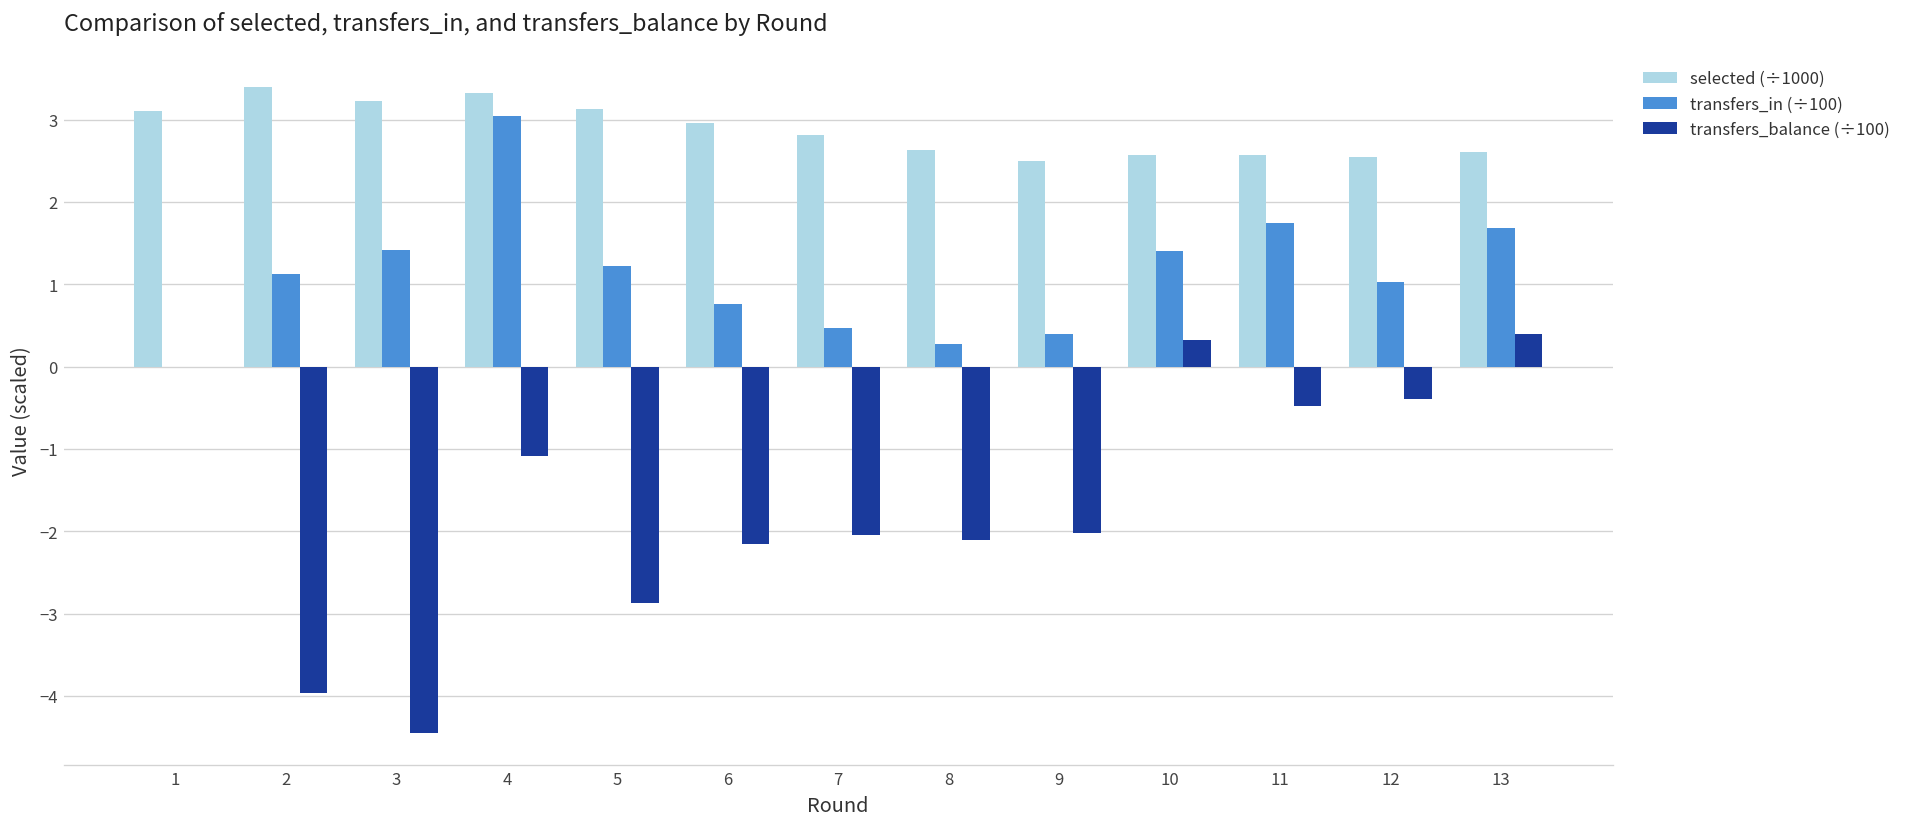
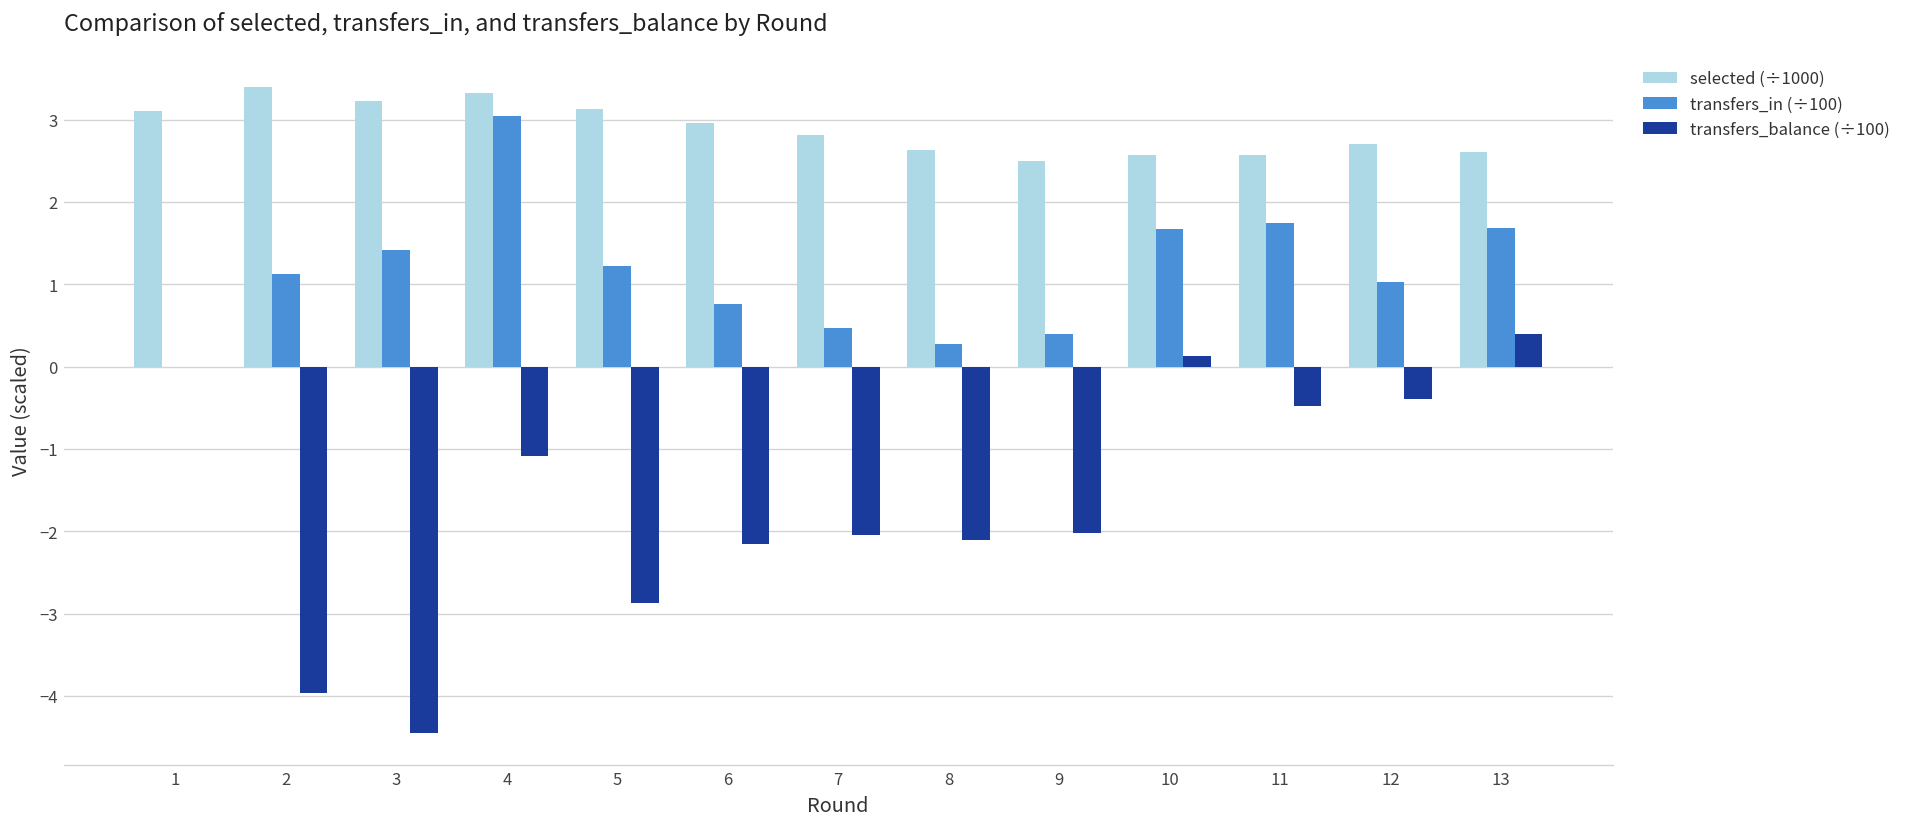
  {
    "selected (÷1000)": {
      "1": 3.1,
      "2": 3.4,
      "3": 3.2,
      "4": 3.3,
      "5": 3.1,
      "6": 3.0,
      "7": 2.8,
      "8": 2.6,
      "9": 2.5,
      "10": 2.6,
      "11": 2.6,
-     "12": 2.5,
+     "12": 2.7,
      "13": 2.6
    },
    "transfers_in (÷100)": {
      "1": 0.0,
      "2": 1.1,
      "3": 1.4,
      "4": 3.0,
      "5": 1.2,
      "6": 0.8,
      "7": 0.5,
      "8": 0.3,
      "9": 0.4,
-     "10": 1.4,
+     "10": 1.7,
      "11": 1.7,
      "12": 1.0,
      "13": 1.7
    },
    "transfers_balance (÷100)": {
      "1": 0.0,
      "2": -4.0,
      "3": -4.5,
      "4": -1.1,
      "5": -2.9,
      "6": -2.2,
      "7": -2.0,
      "8": -2.1,
      "9": -2.0,
-     "10": 0.3,
+     "10": 0.1,
      "11": -0.5,
      "12": -0.4,
      "13": 0.4
    }
  }
